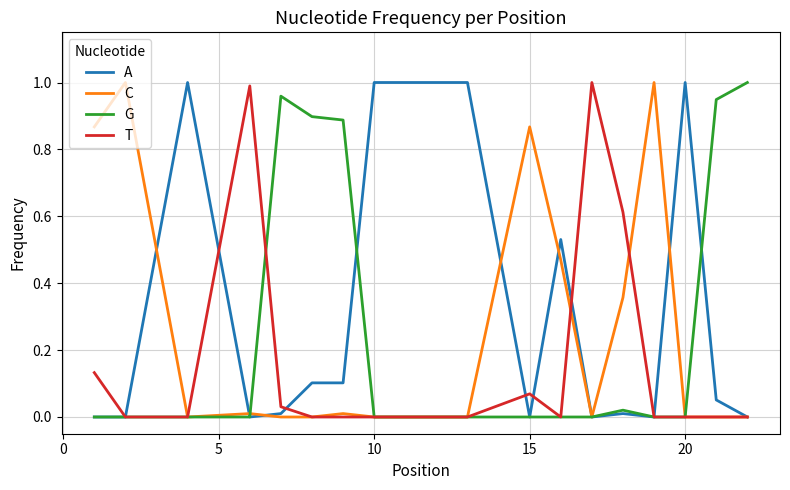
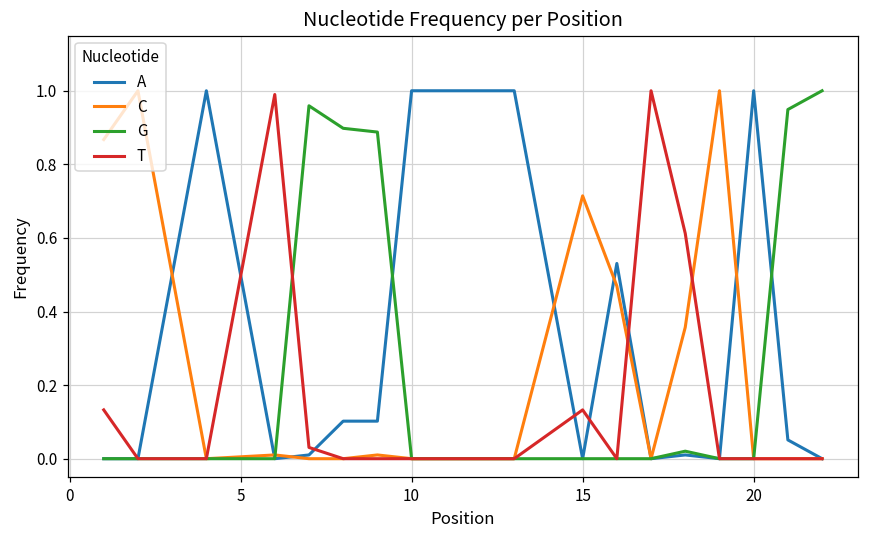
  {
    "A": {
      "10": 1.00,
      "20": 1.00
    },
    "C": {
-     "15": 0.87
+     "15": 0.71
    },
    "T": {
-     "15": 0.07
+     "15": 0.13
    }
  }
